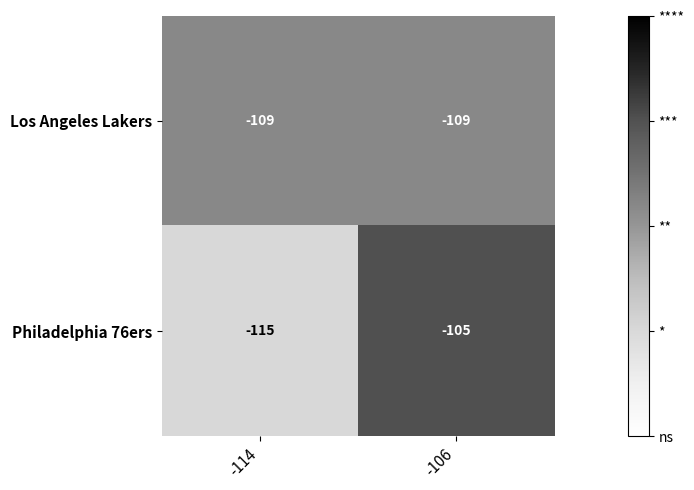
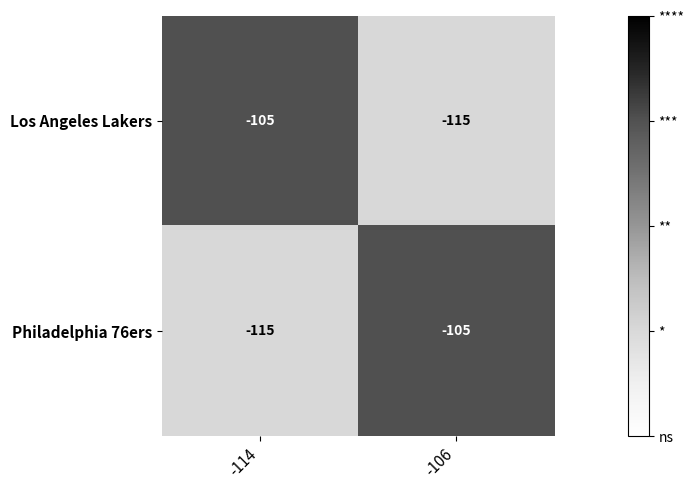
  {
    "Los Angeles Lakers": {
-     "-114": -109,
-     "-106": -109
+     "-114": -105,
+     "-106": -115
    },
    "Philadelphia 76ers": {
      "-114": -115,
      "-106": -105
    }
  }
